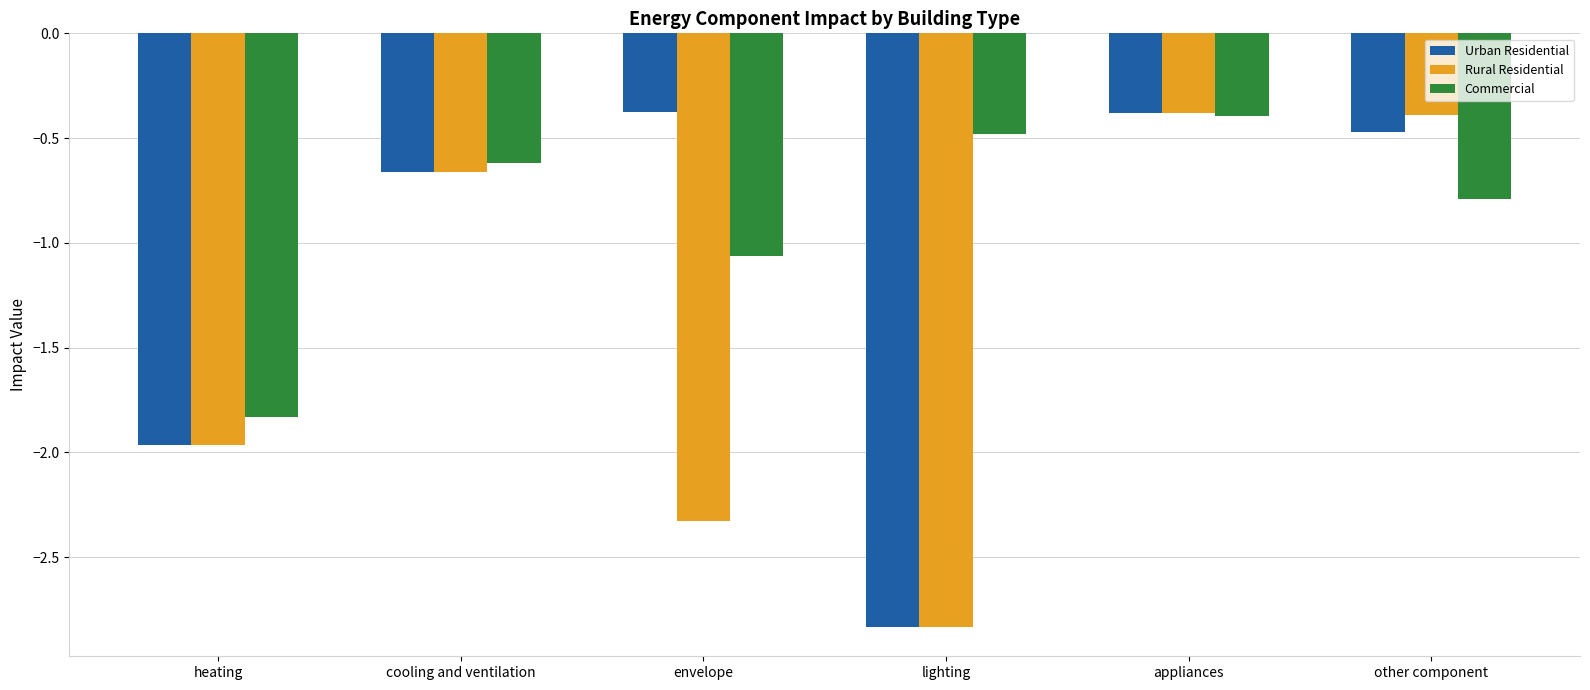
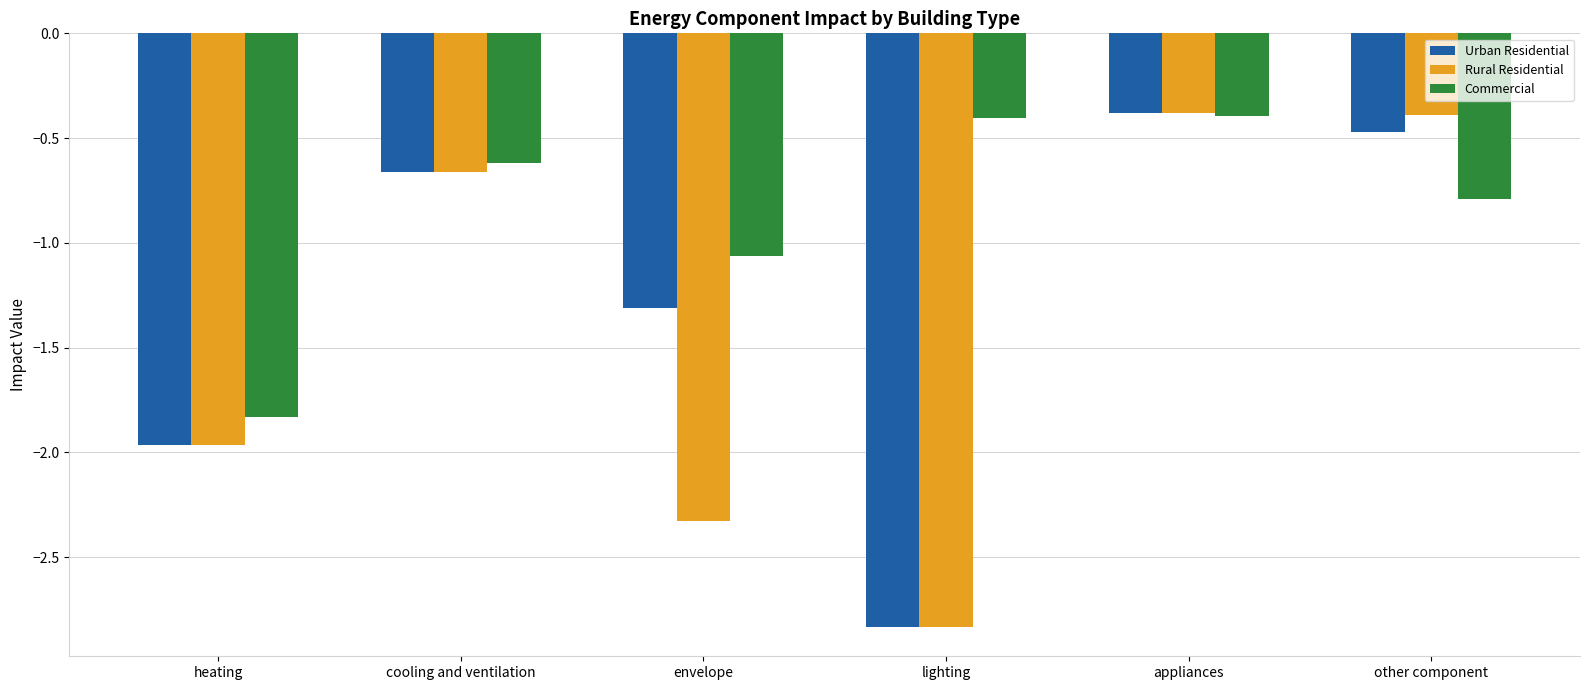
  {
    "Urban Residential": {
      "heating": -1.96,
      "cooling and ventilation": -0.66,
-     "envelope": -0.37,
+     "envelope": -1.31,
      "lighting": -2.83,
      "appliances": -0.38,
      "other component": -0.47
    },
    "Rural Residential": {
      "heating": -1.96,
      "cooling and ventilation": -0.66,
      "envelope": -2.33,
      "lighting": -2.83,
      "appliances": -0.38,
      "other component": -0.39
    },
    "Commercial": {
      "heating": -1.83,
      "cooling and ventilation": -0.62,
      "envelope": -1.06,
-     "lighting": -0.48,
+     "lighting": -0.40,
      "appliances": -0.39,
      "other component": -0.79
    }
  }
